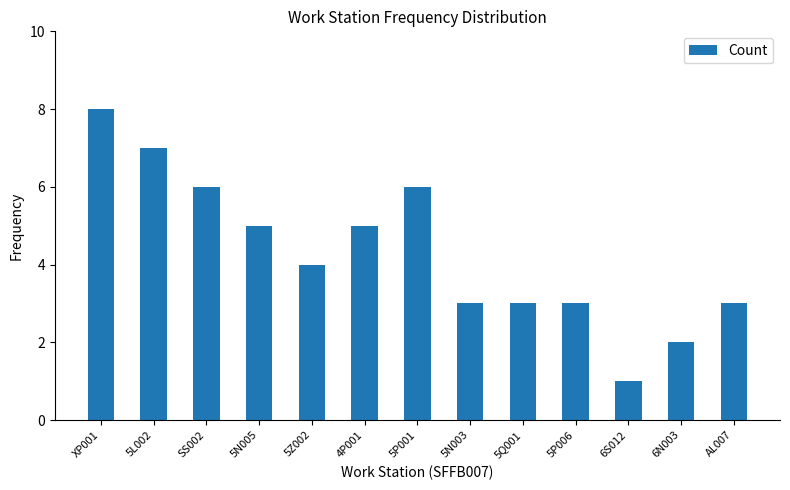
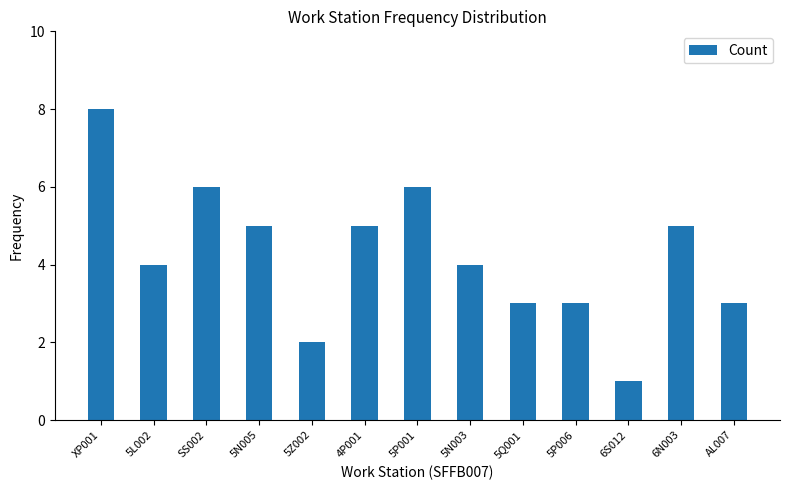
  {
    "XP001": 8,
-   "5L002": 7,
+   "5L002": 4,
    "SS002": 6,
    "5N005": 5,
-   "5Z002": 4,
+   "5Z002": 2,
    "4P001": 5,
    "5P001": 6,
-   "5N003": 3,
+   "5N003": 4,
    "5Q001": 3,
    "5P006": 3,
    "6S012": 1,
-   "6N003": 2,
+   "6N003": 5,
    "AL007": 3
  }
